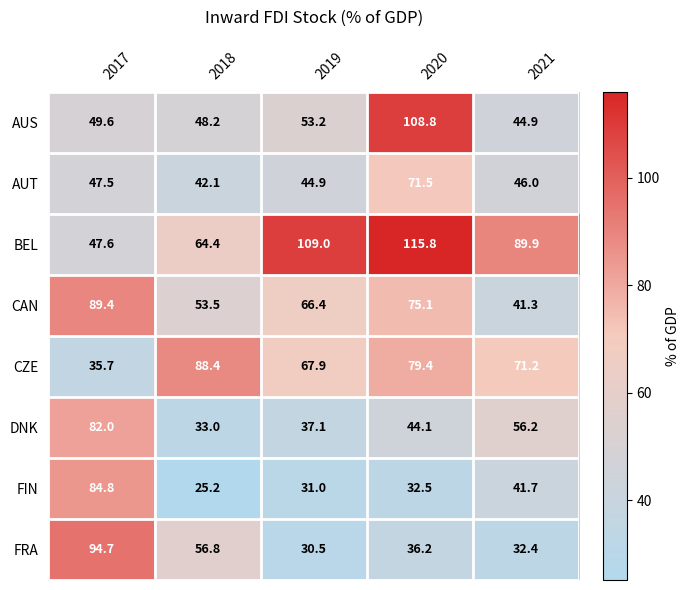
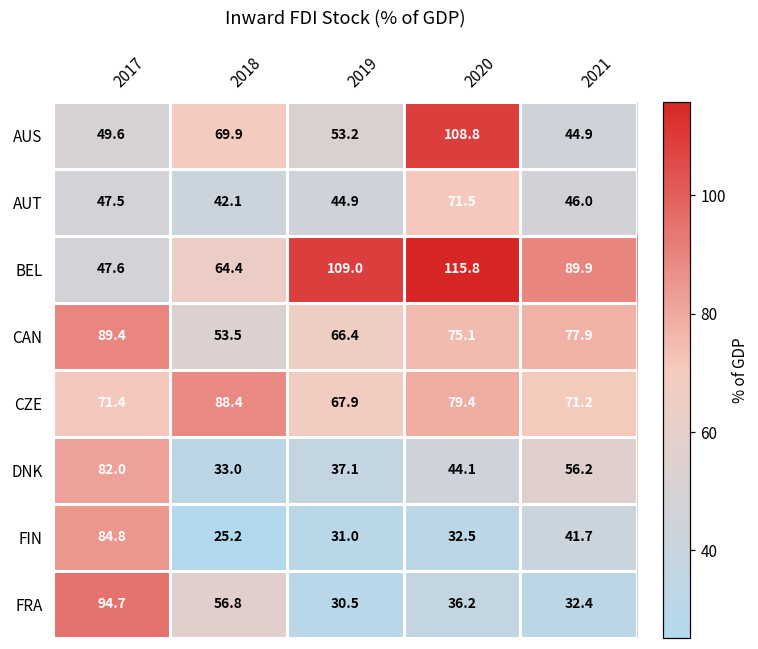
  {
    "AUS": {
      "2017": 49.6,
-     "2018": 48.2,
+     "2018": 69.9,
      "2019": 53.2,
      "2020": 108.8,
      "2021": 44.9
    },
    "AUT": {
      "2017": 47.5,
      "2018": 42.1,
      "2019": 44.9,
      "2020": 71.5,
      "2021": 46.0
    },
    "BEL": {
      "2017": 47.6,
      "2018": 64.4,
      "2019": 109.0,
      "2020": 115.8,
      "2021": 89.9
    },
    "CAN": {
      "2017": 89.4,
      "2018": 53.5,
      "2019": 66.4,
      "2020": 75.1,
-     "2021": 41.3
+     "2021": 77.9
    },
    "CZE": {
-     "2017": 35.7,
+     "2017": 71.4,
      "2018": 88.4,
      "2019": 67.9,
      "2020": 79.4,
      "2021": 71.2
    },
    "DNK": {
      "2017": 82.0,
      "2018": 33.0,
      "2019": 37.1,
      "2020": 44.1,
      "2021": 56.2
    },
    "FIN": {
      "2017": 84.8,
      "2018": 25.2,
      "2019": 31.0,
      "2020": 32.5,
      "2021": 41.7
    },
    "FRA": {
      "2017": 94.7,
      "2018": 56.8,
      "2019": 30.5,
      "2020": 36.2,
      "2021": 32.4
    }
  }
